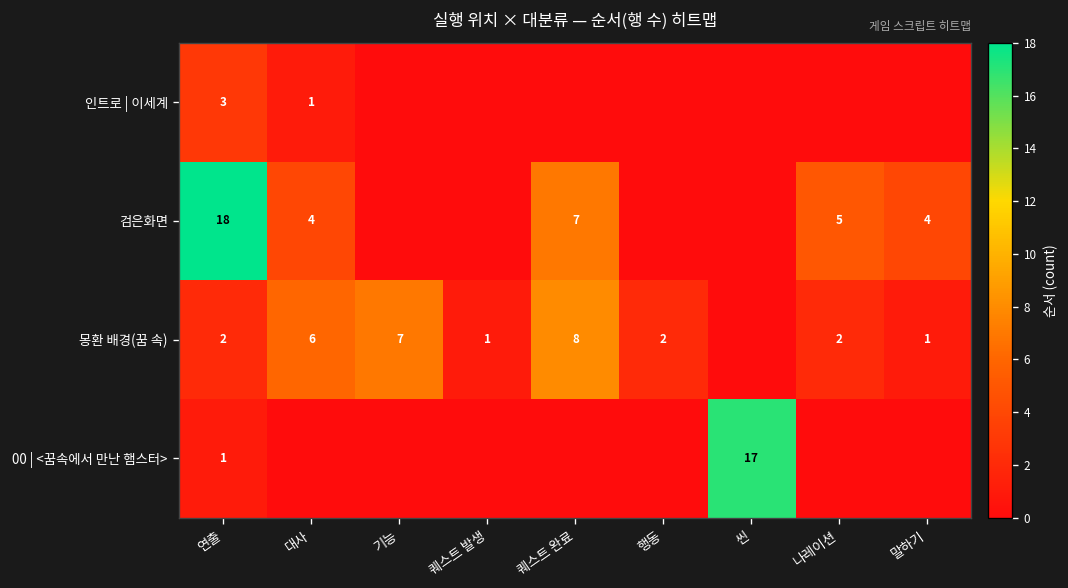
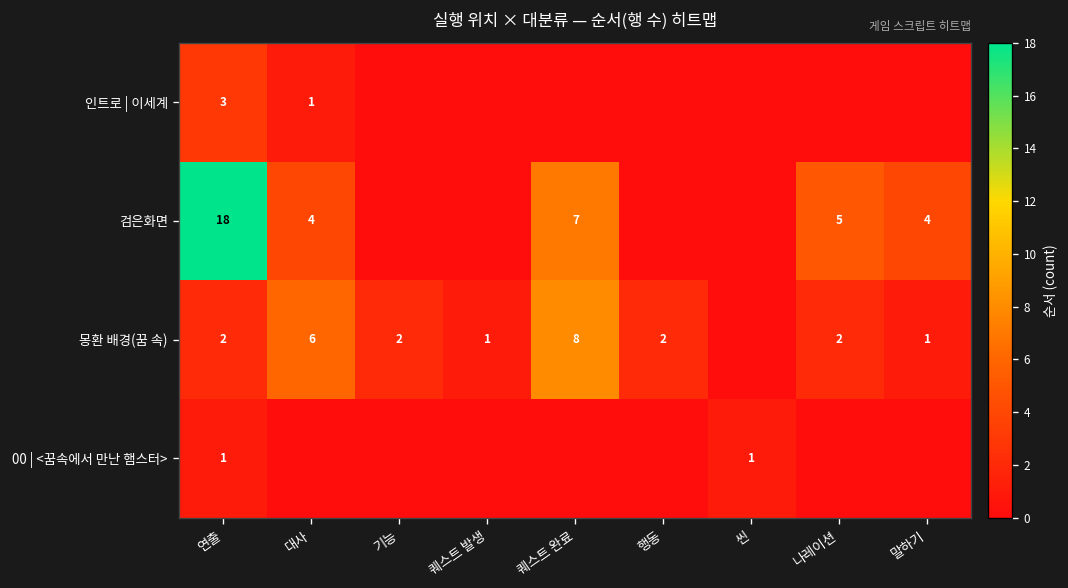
  {
    "인트로 | 이세계": {
      "연출": 3,
      "대사": 1
    },
    "검은화면": {
      "연출": 18,
      "대사": 4,
      "퀘스트 완료": 7,
      "나레이션": 5,
      "말하기": 4
    },
    "몽환 배경(꿈 속)": {
      "연출": 2,
      "대사": 6,
-     "기능": 7,
+     "기능": 2,
      "퀘스트 발생": 1,
      "퀘스트 완료": 8,
      "행동": 2,
      "나레이션": 2,
      "말하기": 1
    },
    "00 | <꿈속에서 만난 햄스터>": {
      "연출": 1,
-     "씬": 17
+     "씬": 1
    }
  }
